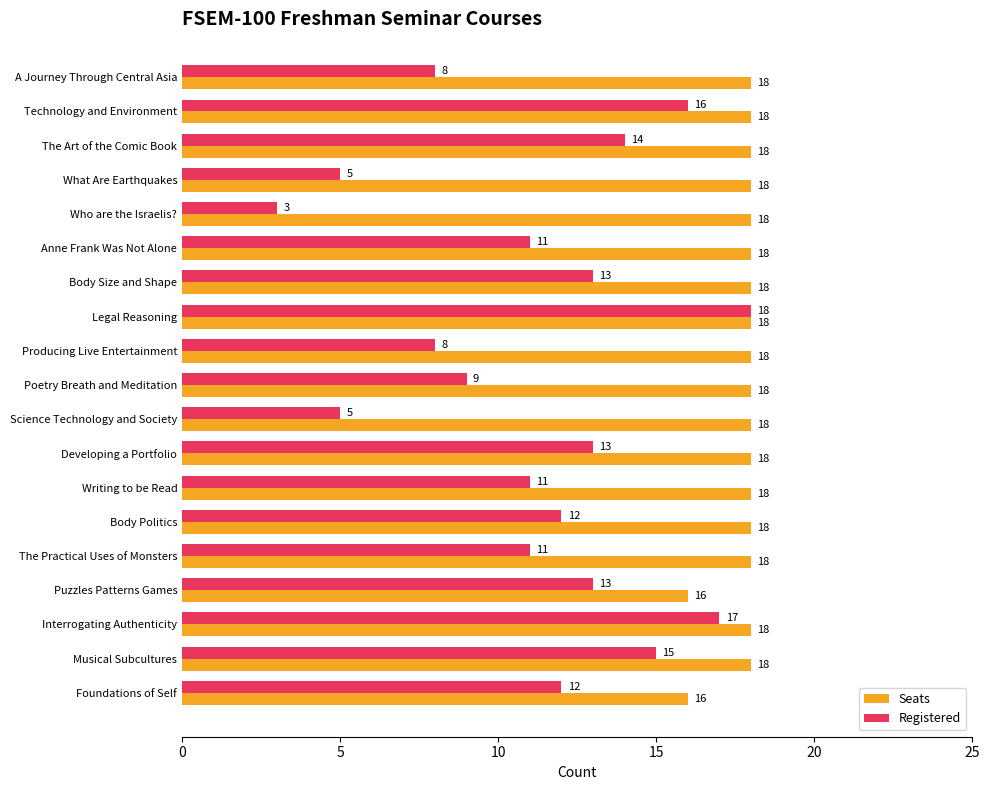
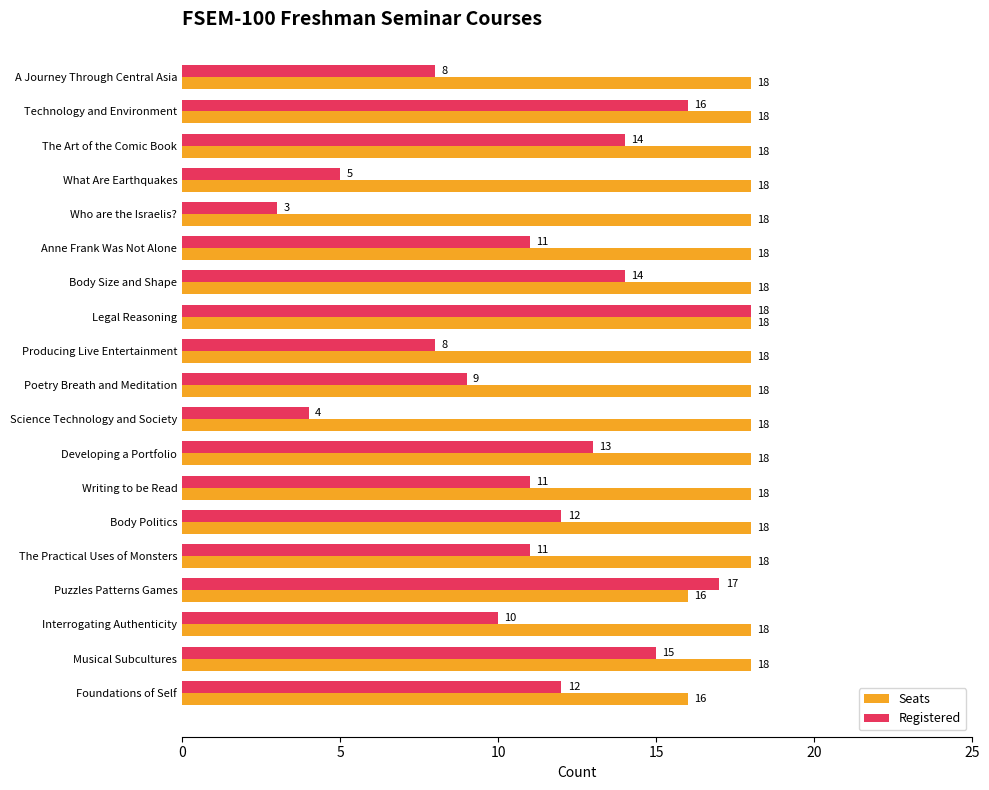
  {
    "Seats": {
      "A Journey Through Central Asia": 18,
      "Technology and Environment": 18,
      "The Art of the Comic Book": 18,
      "What Are Earthquakes": 18,
      "Who are the Israelis?": 18,
      "Anne Frank Was Not Alone": 18,
      "Body Size and Shape": 18,
      "Legal Reasoning": 18,
      "Producing Live Entertainment": 18,
      "Poetry Breath and Meditation": 18,
      "Science Technology and Society": 18,
      "Developing a Portfolio": 18,
      "Writing to be Read": 18,
      "Body Politics": 18,
      "The Practical Uses of Monsters": 18,
      "Puzzles Patterns Games": 16,
      "Interrogating Authenticity": 18,
      "Musical Subcultures": 18,
      "Foundations of Self": 16
    },
    "Registered": {
      "A Journey Through Central Asia": 8,
      "Technology and Environment": 16,
      "The Art of the Comic Book": 14,
      "What Are Earthquakes": 5,
      "Who are the Israelis?": 3,
      "Anne Frank Was Not Alone": 11,
-     "Body Size and Shape": 13,
+     "Body Size and Shape": 14,
      "Legal Reasoning": 18,
      "Producing Live Entertainment": 8,
      "Poetry Breath and Meditation": 9,
-     "Science Technology and Society": 5,
+     "Science Technology and Society": 4,
      "Developing a Portfolio": 13,
      "Writing to be Read": 11,
      "Body Politics": 12,
      "The Practical Uses of Monsters": 11,
-     "Puzzles Patterns Games": 13,
-     "Interrogating Authenticity": 17,
+     "Puzzles Patterns Games": 17,
+     "Interrogating Authenticity": 10,
      "Musical Subcultures": 15,
      "Foundations of Self": 12
    }
  }
